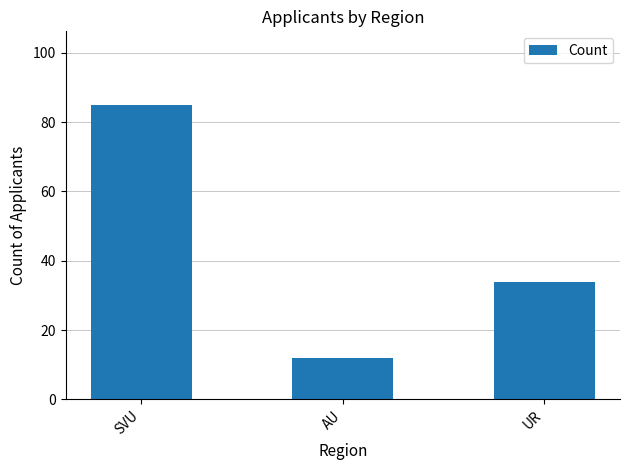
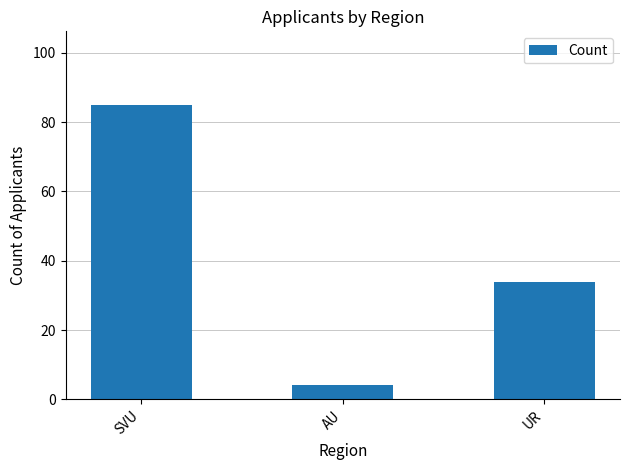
  {
    "SVU": 85,
-   "AU": 12,
+   "AU": 4,
    "UR": 34
  }
